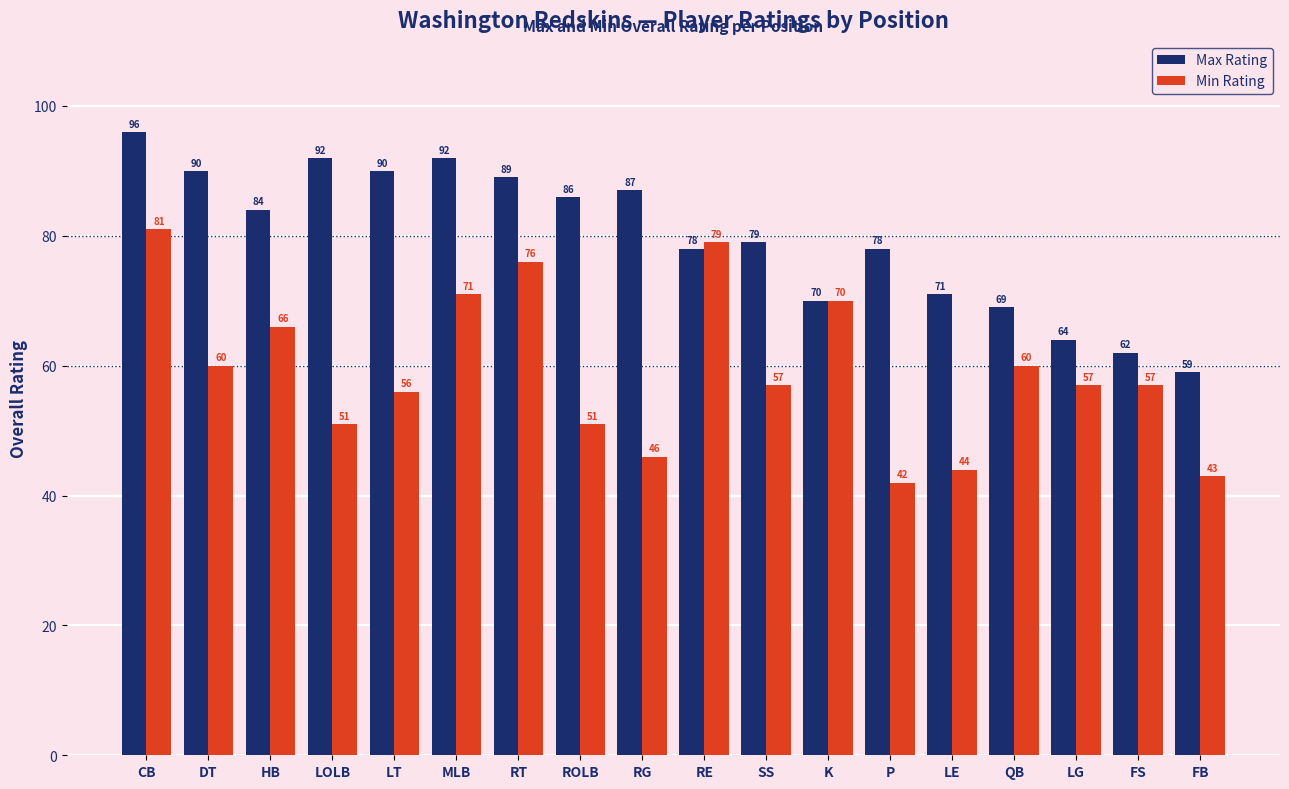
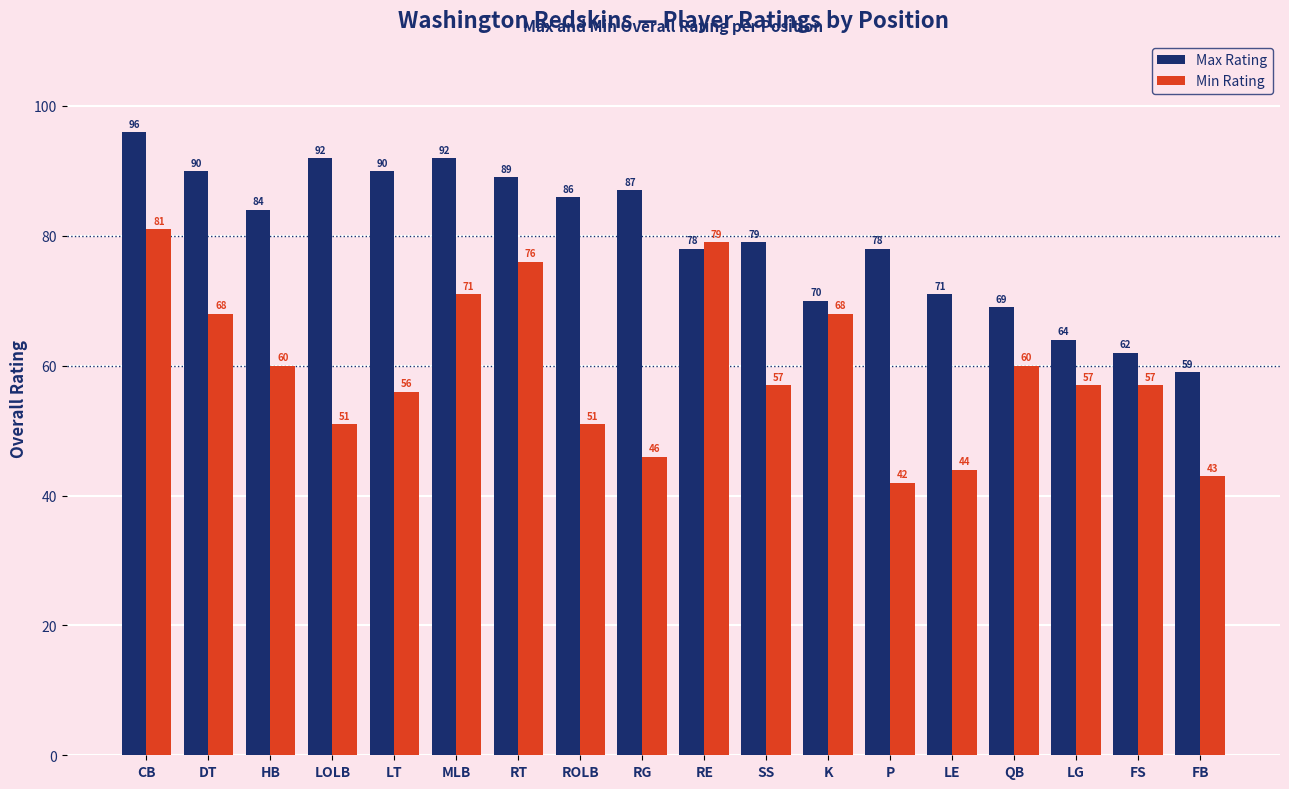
  {
    "Max Rating": {
      "CB": 96,
      "DT": 90,
      "HB": 84,
      "LOLB": 92,
      "LT": 90,
      "MLB": 92,
      "RT": 89,
      "ROLB": 86,
      "RG": 87,
      "RE": 78,
      "SS": 79,
      "K": 70,
      "P": 78,
      "LE": 71,
      "QB": 69,
      "LG": 64,
      "FS": 62,
      "FB": 59
    },
    "Min Rating": {
      "CB": 81,
-     "DT": 60,
-     "HB": 66,
+     "DT": 68,
+     "HB": 60,
      "LOLB": 51,
      "LT": 56,
      "MLB": 71,
      "RT": 76,
      "ROLB": 51,
      "RG": 46,
      "RE": 79,
      "SS": 57,
-     "K": 70,
+     "K": 68,
      "P": 42,
      "LE": 44,
      "QB": 60,
      "LG": 57,
      "FS": 57,
      "FB": 43
    }
  }
